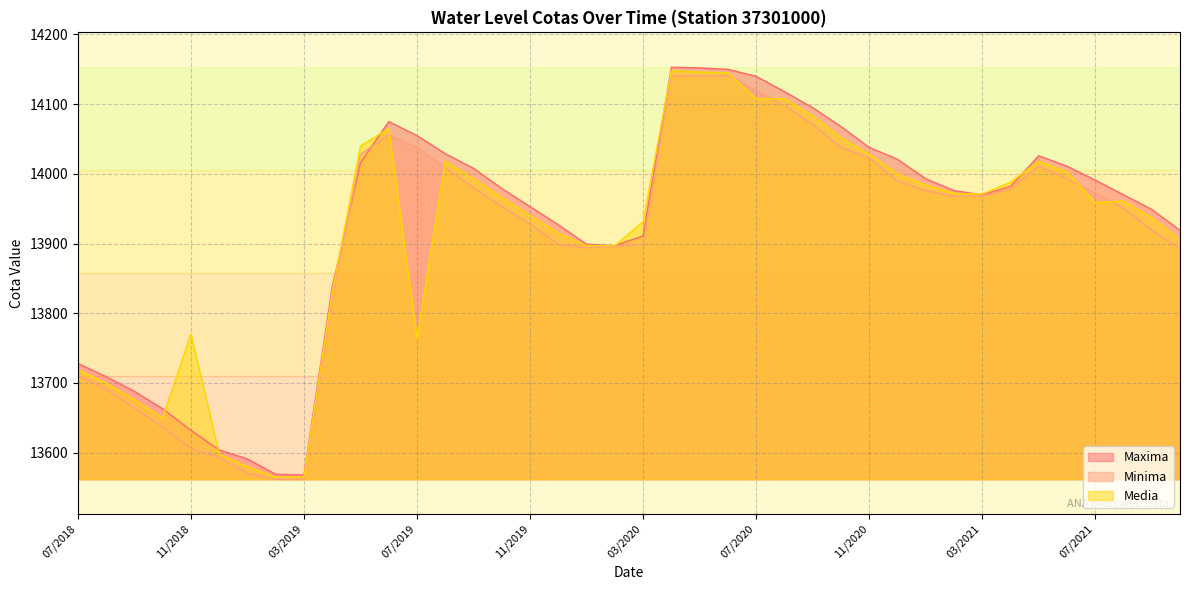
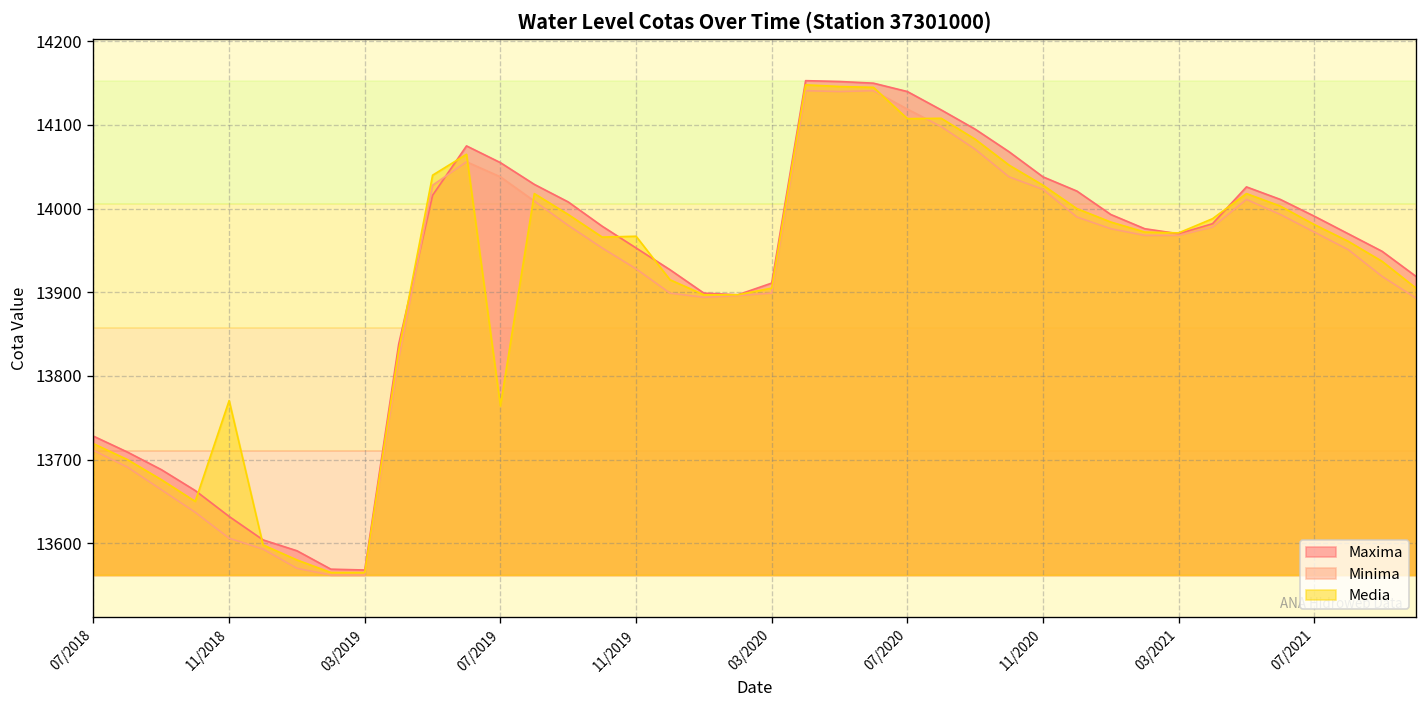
  {
    "Media": {
      "07/2018": 13720,
      "11/2018": 13770,
      "07/2019": 13760,
-     "11/2019": 13940,
-     "03/2020": 13930,
+     "11/2019": 13970,
+     "03/2020": 13910,
      "07/2020": 14110,
      "11/2020": 14030,
-     "07/2021": 13960
+     "07/2021": 13980
    }
  }
